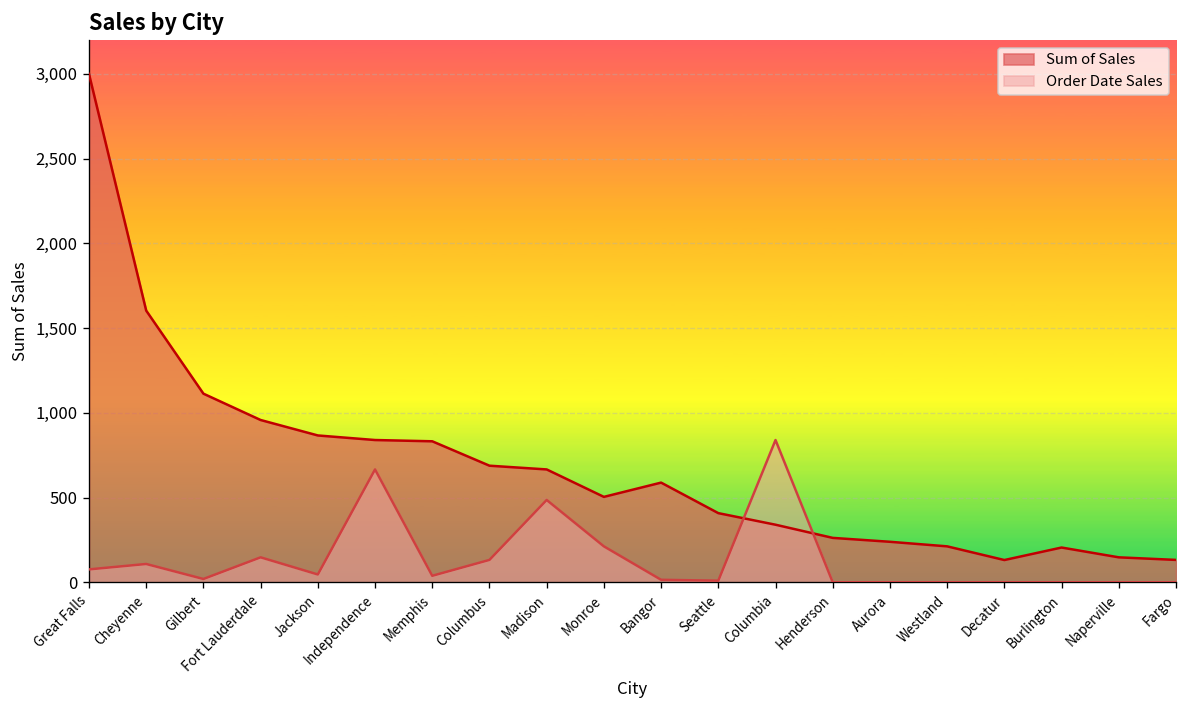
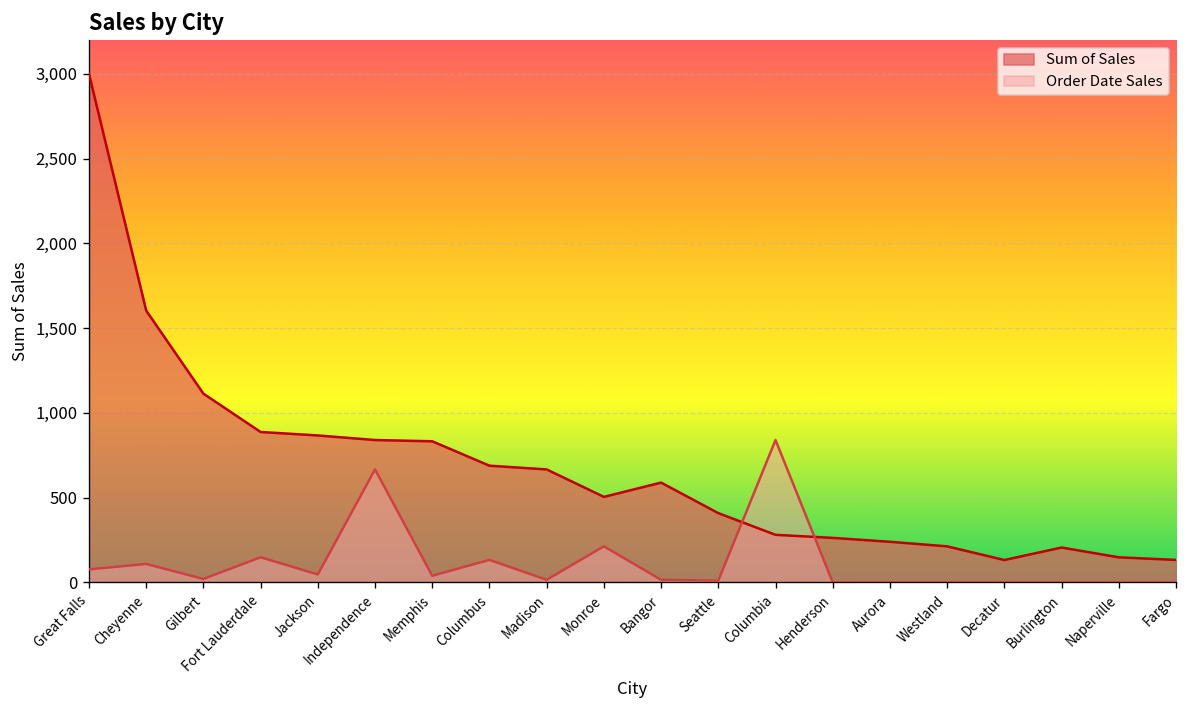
  {
    "Sum of Sales": {
      "Great Falls": "3,000",
      "Cheyenne": "1,600",
      "Gilbert": "1,110",
-     "Fort Lauderdale": "960",
+     "Fort Lauderdale": "890",
      "Jackson": "870",
      "Independence": "840",
      "Memphis": "830",
      "Columbus": "690",
      "Madison": "670",
      "Monroe": "500",
      "Bangor": "590",
      "Seattle": "410",
-     "Columbia": "340",
+     "Columbia": "280",
      "Henderson": "260",
      "Aurora": "240",
      "Westland": "210",
      "Decatur": "130",
      "Burlington": "210",
      "Naperville": "150",
      "Fargo": "130"
    },
    "Order Date Sales": {
      "Great Falls": "80",
      "Cheyenne": "110",
      "Gilbert": "20",
      "Fort Lauderdale": "150",
      "Jackson": "50",
      "Independence": "670",
      "Memphis": "40",
      "Columbus": "130",
-     "Madison": "490",
+     "Madison": "10",
      "Monroe": "210",
      "Bangor": "10",
      "Seattle": "10",
      "Columbia": "840",
      "Henderson": "0",
      "Aurora": "0",
      "Westland": "0",
      "Decatur": "0",
      "Burlington": "0",
      "Naperville": "0",
      "Fargo": "0"
    }
  }
